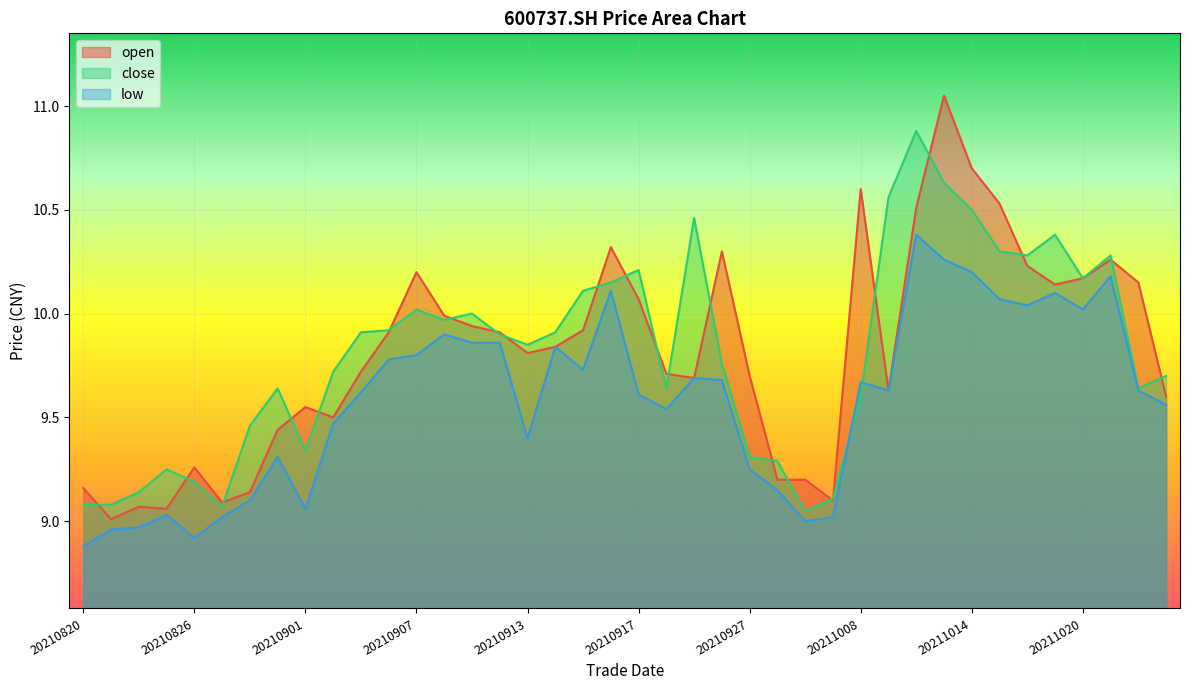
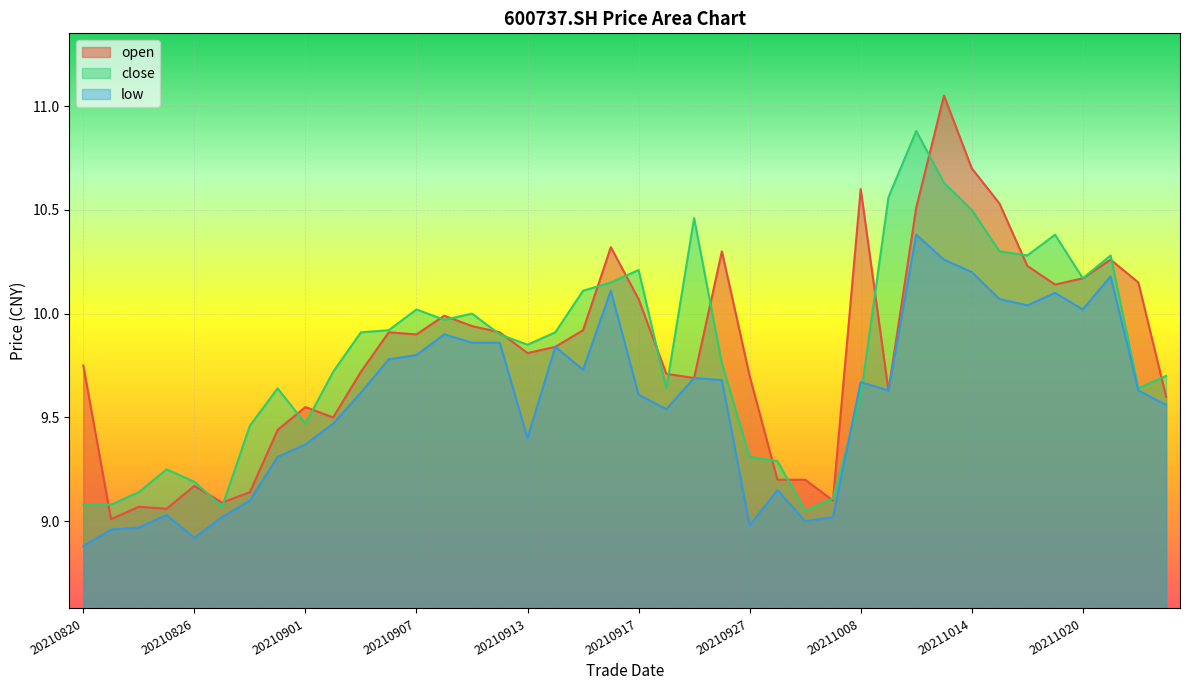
  {
    "open": {
-     "20210820": 9.16,
-     "20210826": 9.26,
+     "20210820": 9.75,
+     "20210826": 9.17,
      "20210901": 9.55,
-     "20210907": 10.2,
+     "20210907": 9.9,
      "20210913": 9.81,
      "20210917": 10.07,
      "20210927": 9.70,
      "20211008": 10.60,
      "20211014": 10.70
    },
    "close": {
      "20210820": 9.08,
      "20210826": 9.19,
-     "20210901": 9.34,
+     "20210901": 9.47,
      "20210907": 10.02,
      "20210913": 9.85,
      "20210917": 10.21,
      "20210927": 9.31,
      "20211008": 9.60,
      "20211014": 10.50
    },
    "low": {
      "20210820": 8.88,
      "20210826": 8.92,
-     "20210901": 9.06,
+     "20210901": 9.37,
      "20210907": 9.80,
      "20210913": 9.40,
      "20210917": 9.61,
-     "20210927": 9.25,
+     "20210927": 8.98,
      "20211008": 9.67,
      "20211014": 10.20,
      "20211020": 10.02
    }
  }
